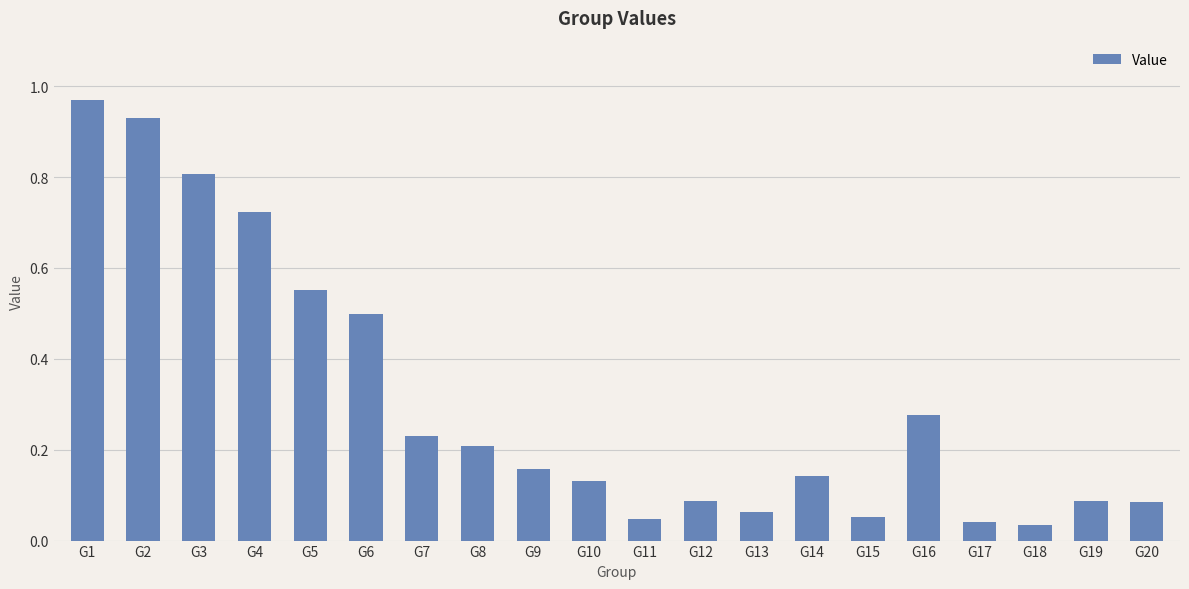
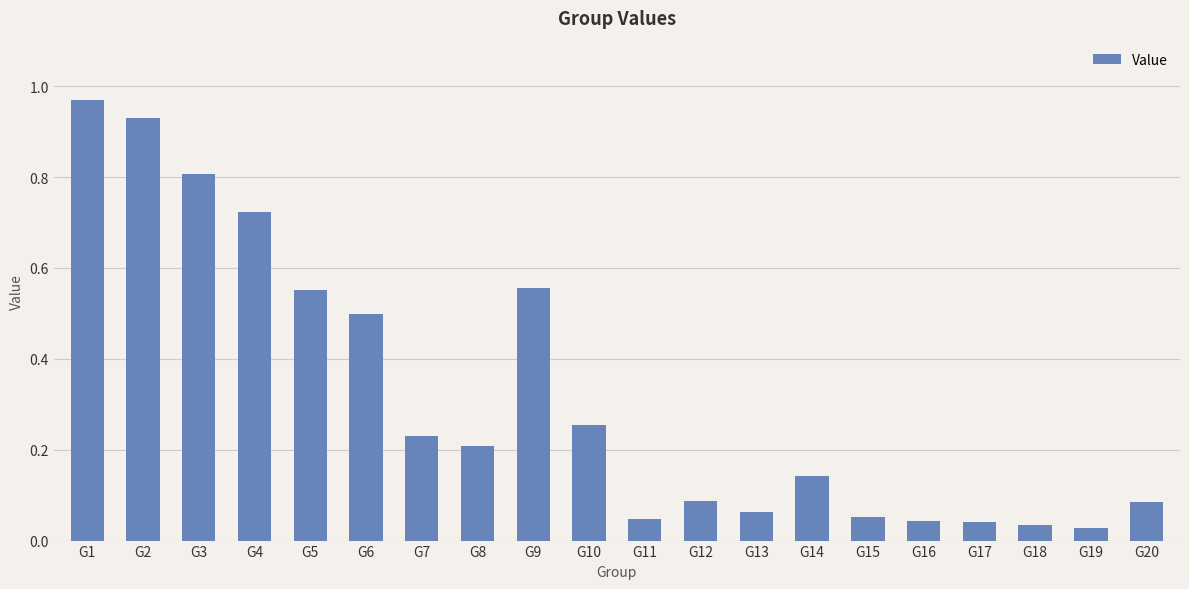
  {
    "G1": 0.97,
    "G2": 0.93,
    "G3": 0.81,
    "G4": 0.72,
    "G5": 0.55,
    "G6": 0.50,
    "G7": 0.23,
    "G8": 0.21,
-   "G9": 0.16,
-   "G10": 0.13,
+   "G9": 0.56,
+   "G10": 0.25,
    "G11": 0.05,
    "G12": 0.09,
    "G13": 0.06,
    "G14": 0.14,
    "G15": 0.05,
-   "G16": 0.28,
+   "G16": 0.04,
    "G17": 0.04,
    "G18": 0.04,
-   "G19": 0.09,
+   "G19": 0.03,
    "G20": 0.09
  }
